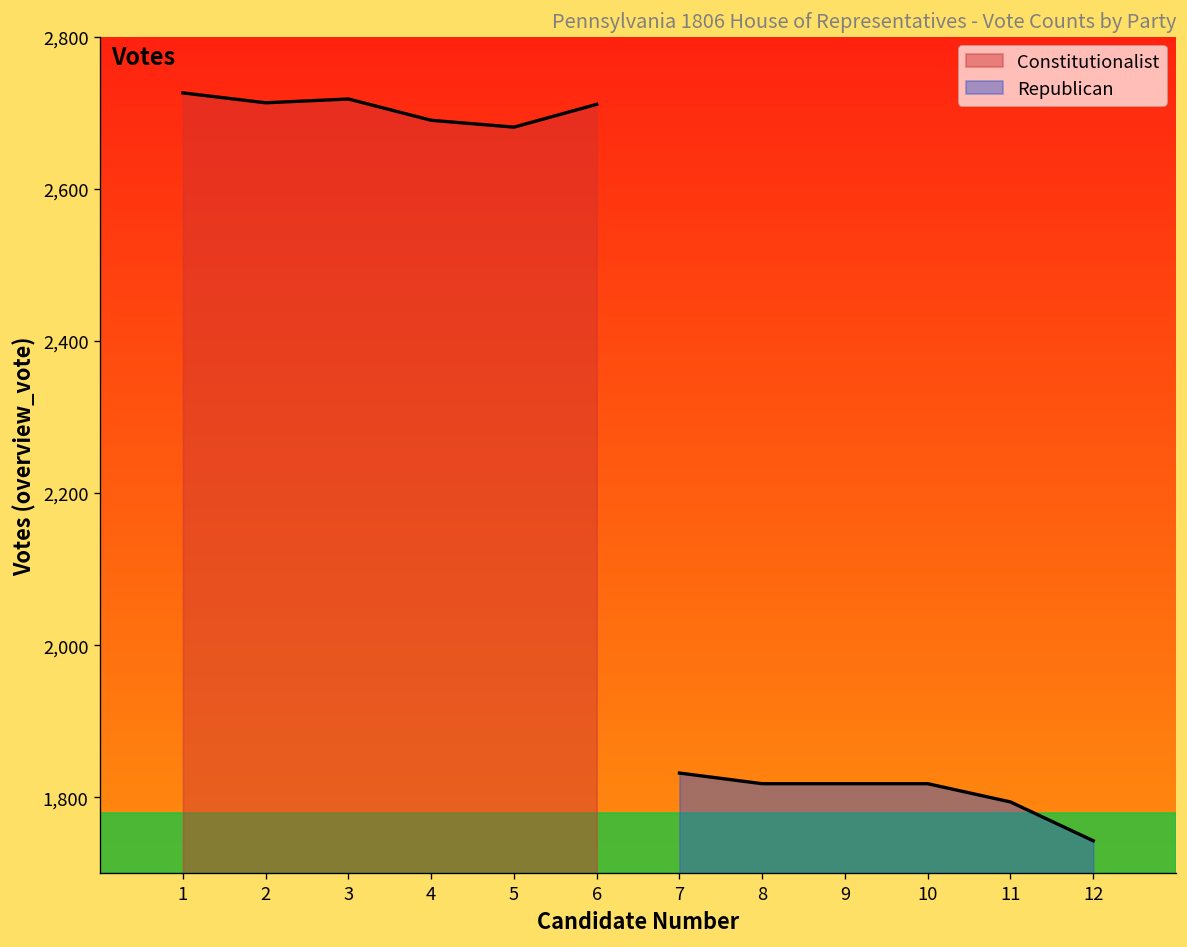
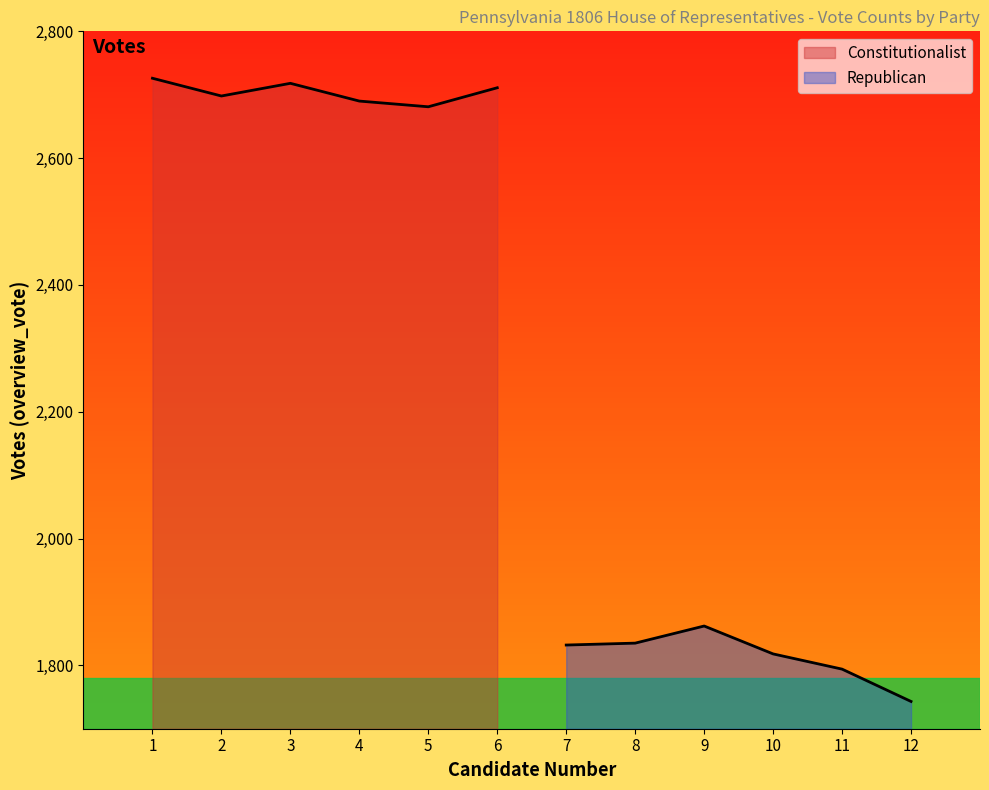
  {
    "Constitutionalist": {
      "1": "2,730",
-     "2": "2,710",
+     "2": "2,700",
      "3": "2,720",
      "4": "2,690",
      "5": "2,680",
      "6": "2,710"
    },
    "Republican": {
      "7": "1,830",
-     "8": "1,820",
-     "9": "1,820",
+     "8": "1,840",
+     "9": "1,860",
      "10": "1,820",
      "11": "1,790"
    }
  }
